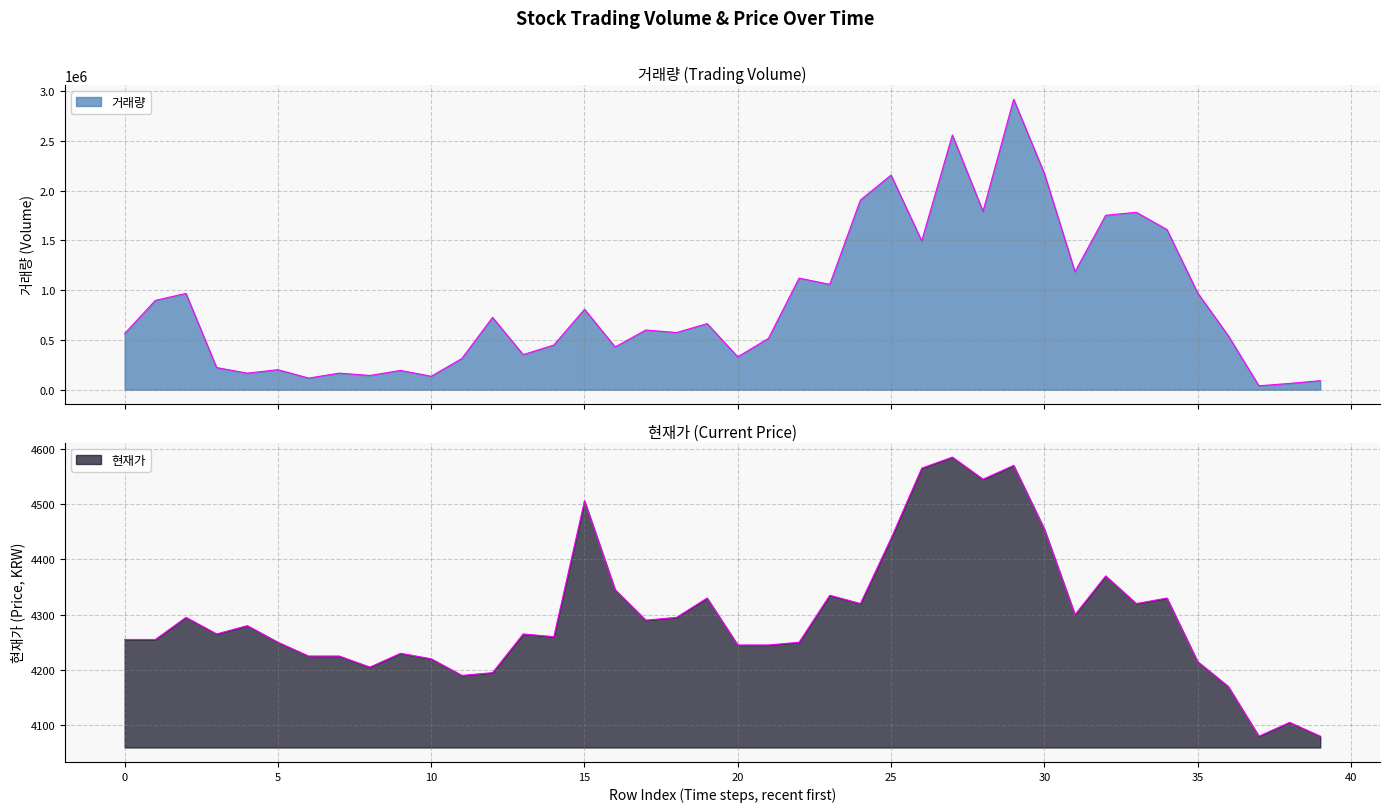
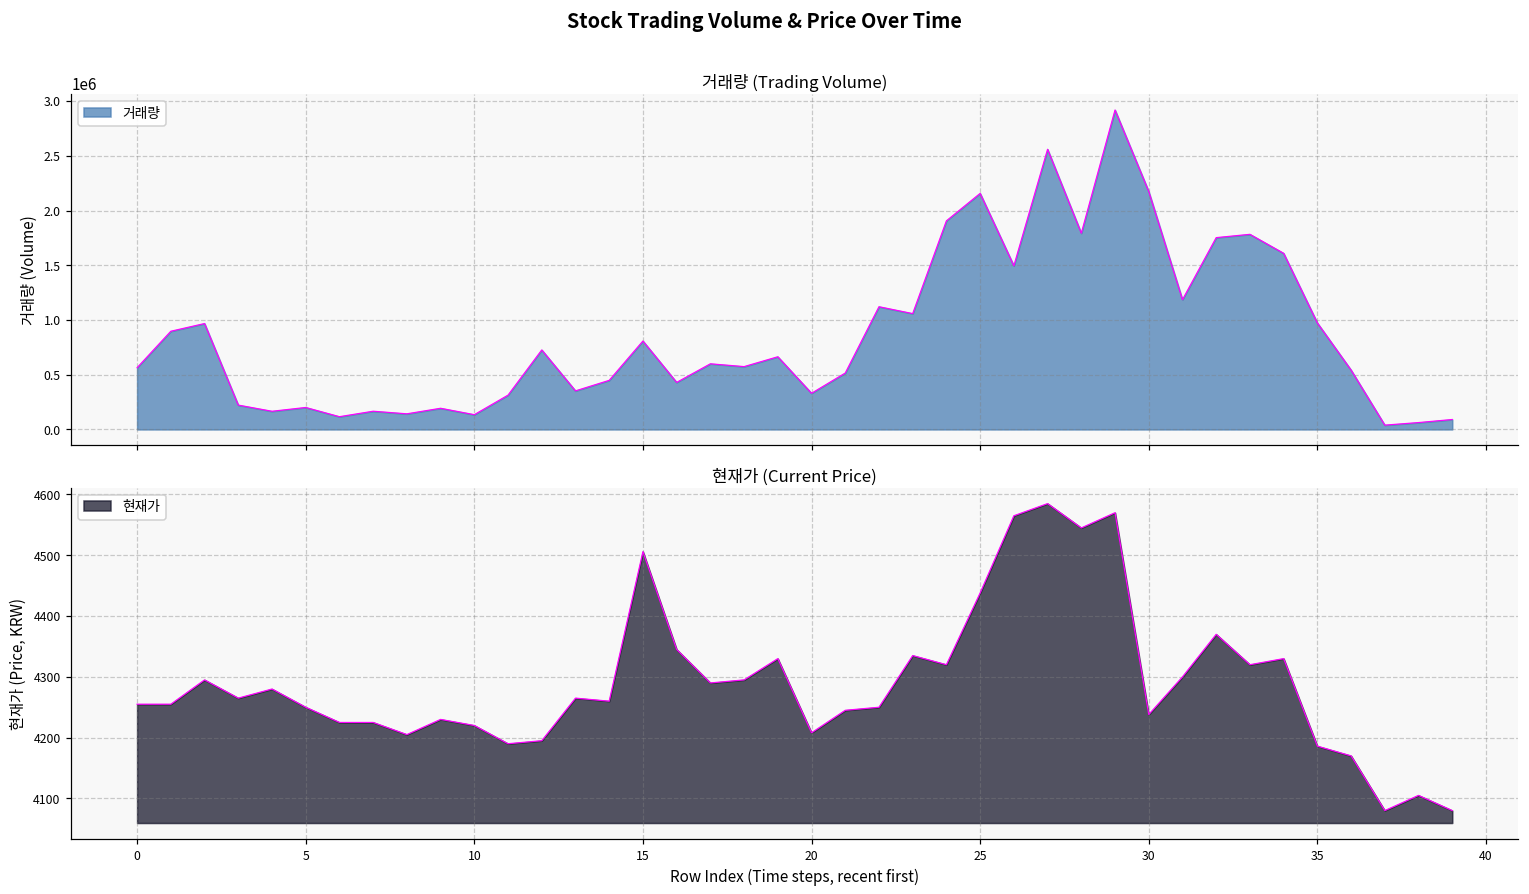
  {
    "현재가 (Current Price)": {
      "0": 4260,
      "5": 4250,
      "10": 4220,
      "15": 4510,
-     "20": 4250,
+     "20": 4210,
      "25": 4440,
-     "30": 4460,
-     "35": 4220
+     "30": 4240,
+     "35": 4190
    }
  }
